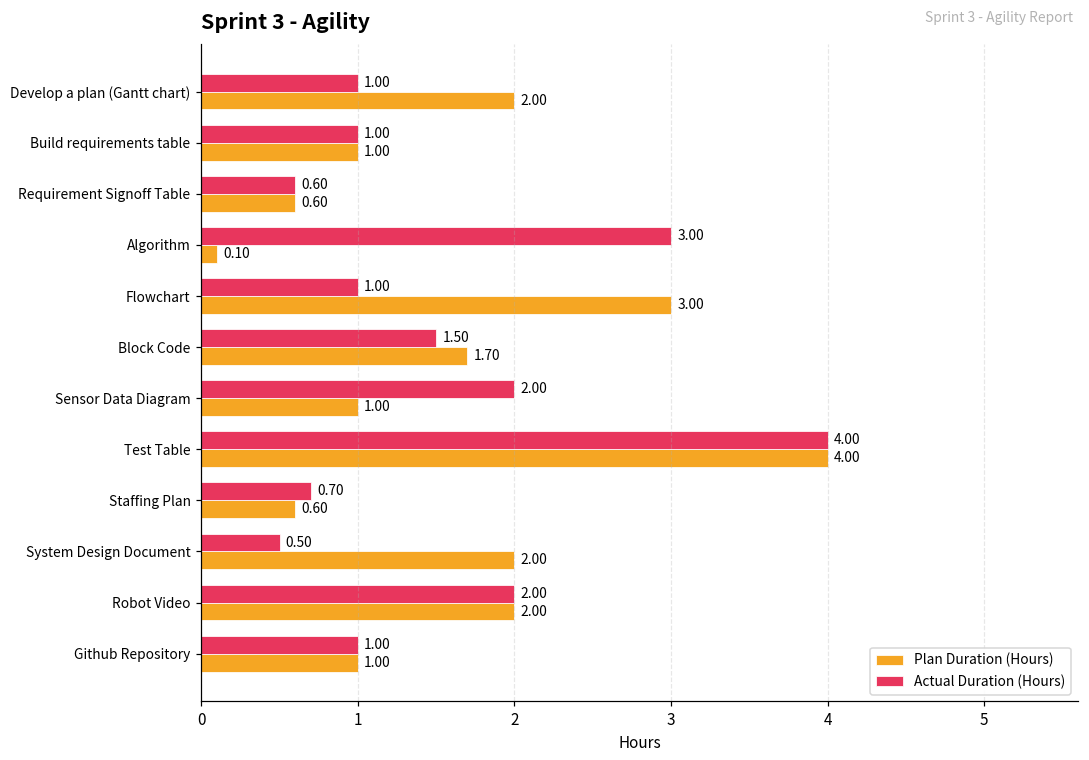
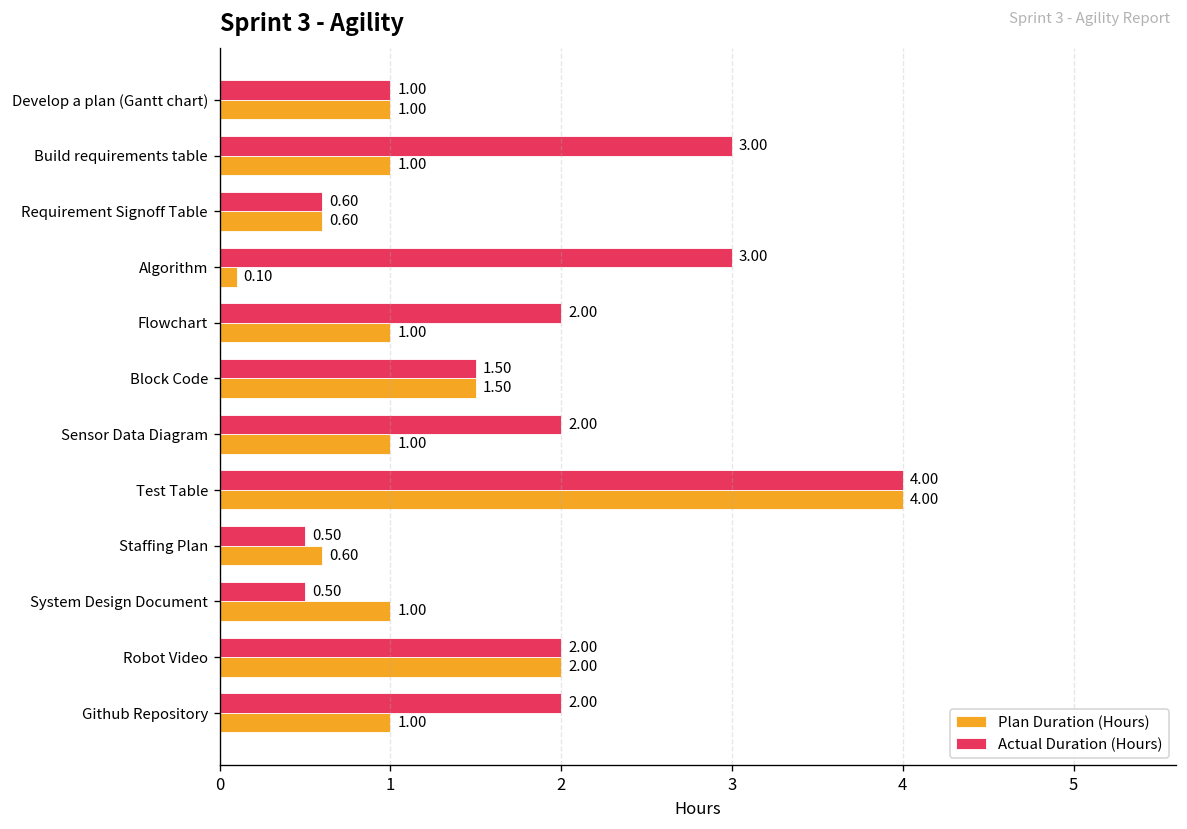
  {
    "Plan Duration (Hours)": {
-     "Develop a plan (Gantt chart)": 2.00,
+     "Develop a plan (Gantt chart)": 1.00,
      "Build requirements table": 1.00,
      "Requirement Signoff Table": 0.60,
      "Algorithm": 0.10,
-     "Flowchart": 3.00,
-     "Block Code": 1.70,
+     "Flowchart": 1.00,
+     "Block Code": 1.50,
      "Sensor Data Diagram": 1.00,
      "Test Table": 4.00,
      "Staffing Plan": 0.60,
-     "System Design Document": 2.00,
+     "System Design Document": 1.00,
      "Robot Video": 2.00,
      "Github Repository": 1.00
    },
    "Actual Duration (Hours)": {
      "Develop a plan (Gantt chart)": 1.00,
-     "Build requirements table": 1.00,
+     "Build requirements table": 3.00,
      "Requirement Signoff Table": 0.60,
      "Algorithm": 3.00,
-     "Flowchart": 1.00,
+     "Flowchart": 2.00,
      "Block Code": 1.50,
      "Sensor Data Diagram": 2.00,
      "Test Table": 4.00,
-     "Staffing Plan": 0.70,
+     "Staffing Plan": 0.50,
      "System Design Document": 0.50,
      "Robot Video": 2.00,
-     "Github Repository": 1.00
+     "Github Repository": 2.00
    }
  }
